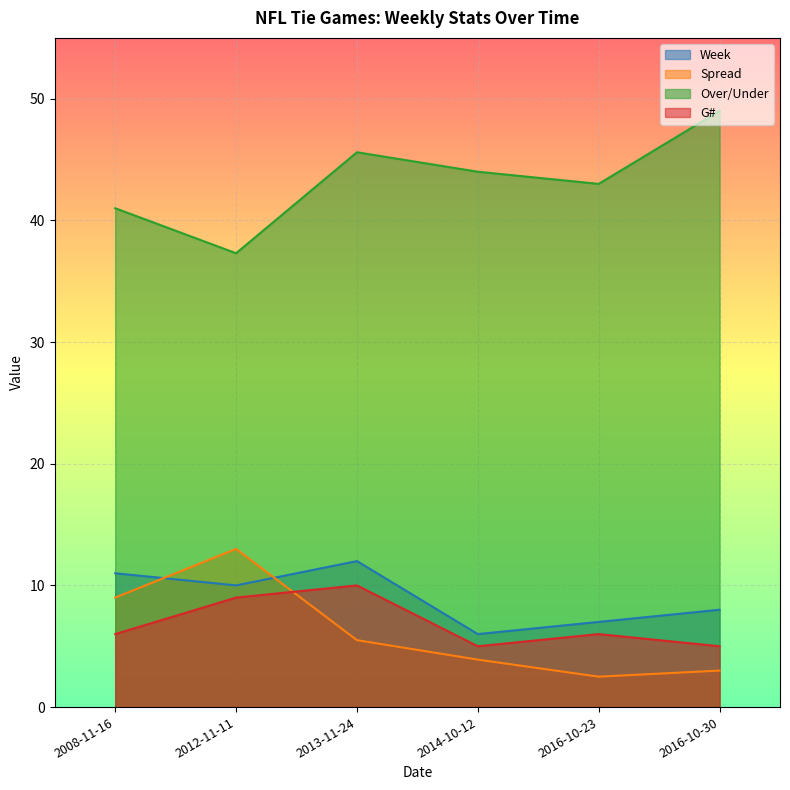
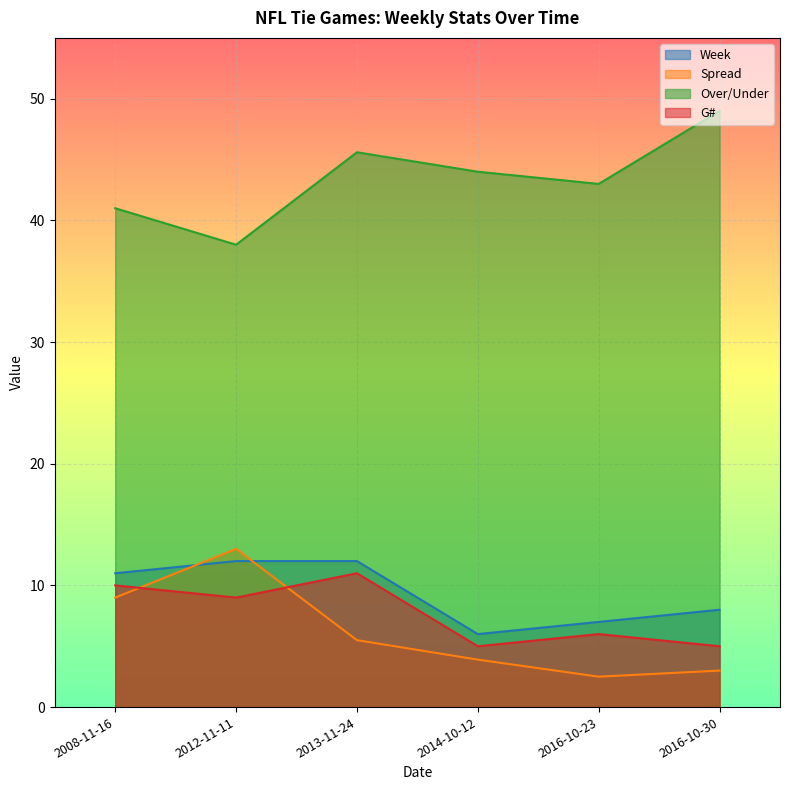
  {
    "Week": {
      "2008-11-16": 11,
-     "2012-11-11": 10,
+     "2012-11-11": 12,
      "2013-11-24": 12,
      "2014-10-12": 6,
      "2016-10-23": 7,
      "2016-10-30": 8
    },
    "Spread": {
      "2008-11-16": 9.0,
      "2012-11-11": 13.0,
      "2013-11-24": 5.5,
      "2014-10-12": 3.9,
      "2016-10-23": 2.5,
      "2016-10-30": 3.0
    },
    "Over/Under": {
      "2008-11-16": 41.0,
-     "2012-11-11": 37.3,
+     "2012-11-11": 38.0,
      "2013-11-24": 45.6,
      "2014-10-12": 44.0,
      "2016-10-23": 43.0
    },
    "G#": {
-     "2008-11-16": 6,
+     "2008-11-16": 10,
      "2012-11-11": 9,
-     "2013-11-24": 10,
+     "2013-11-24": 11,
      "2014-10-12": 5,
      "2016-10-23": 6,
      "2016-10-30": 5
    }
  }
